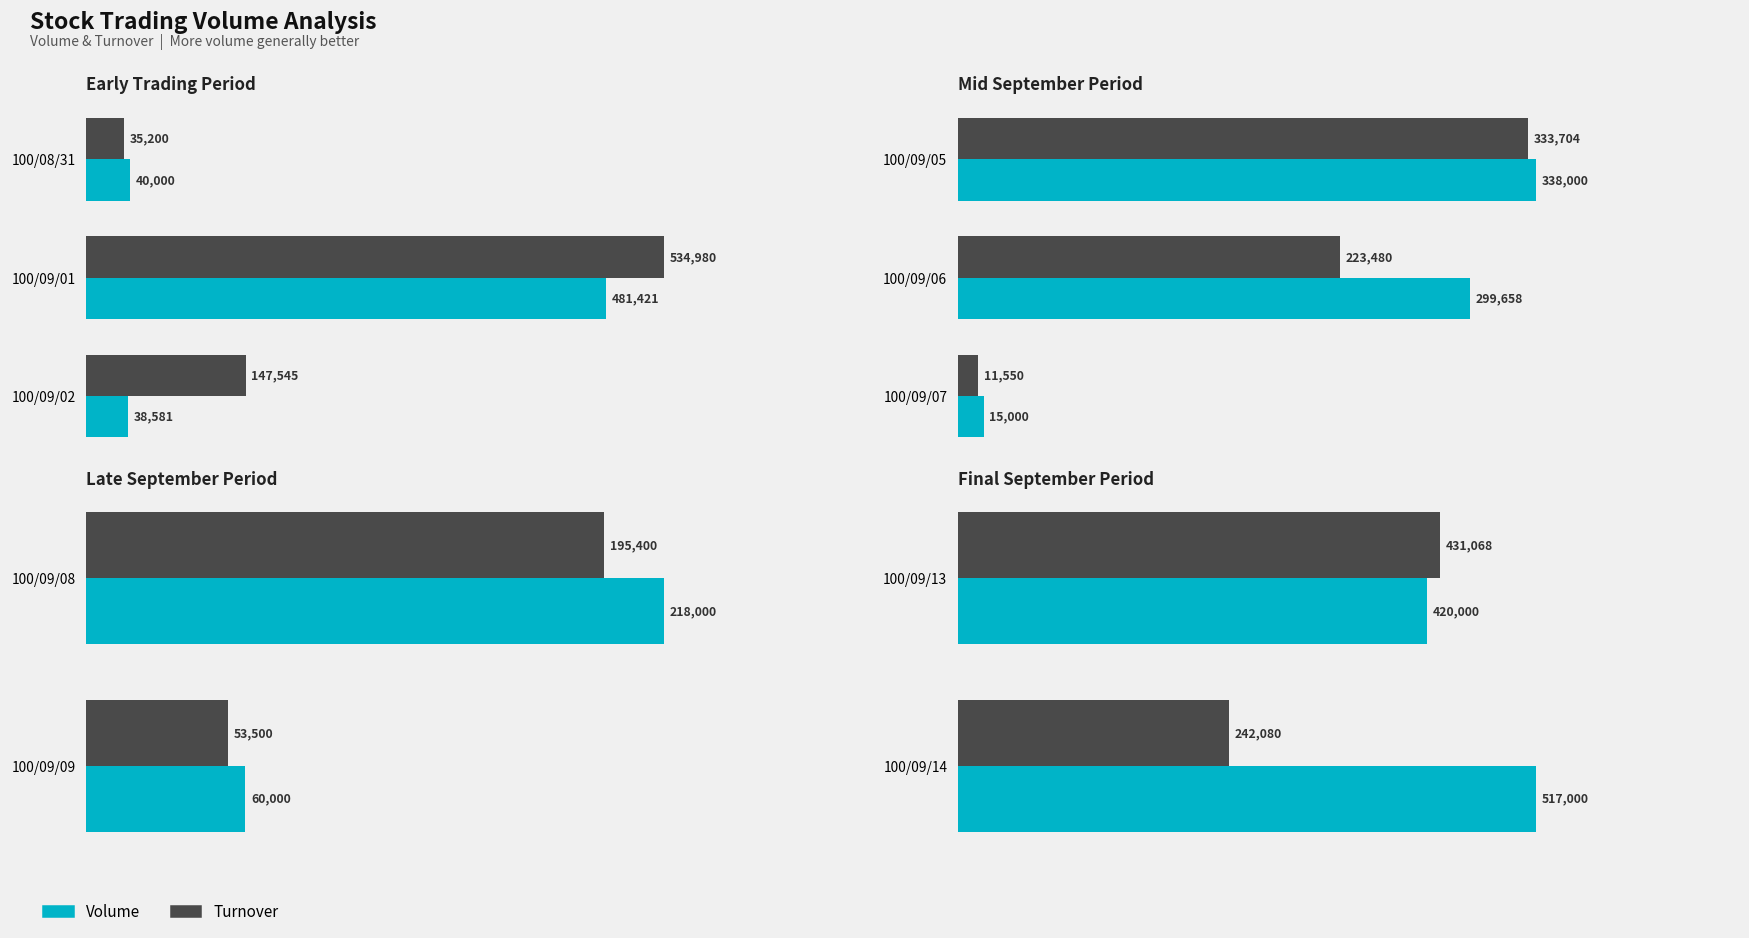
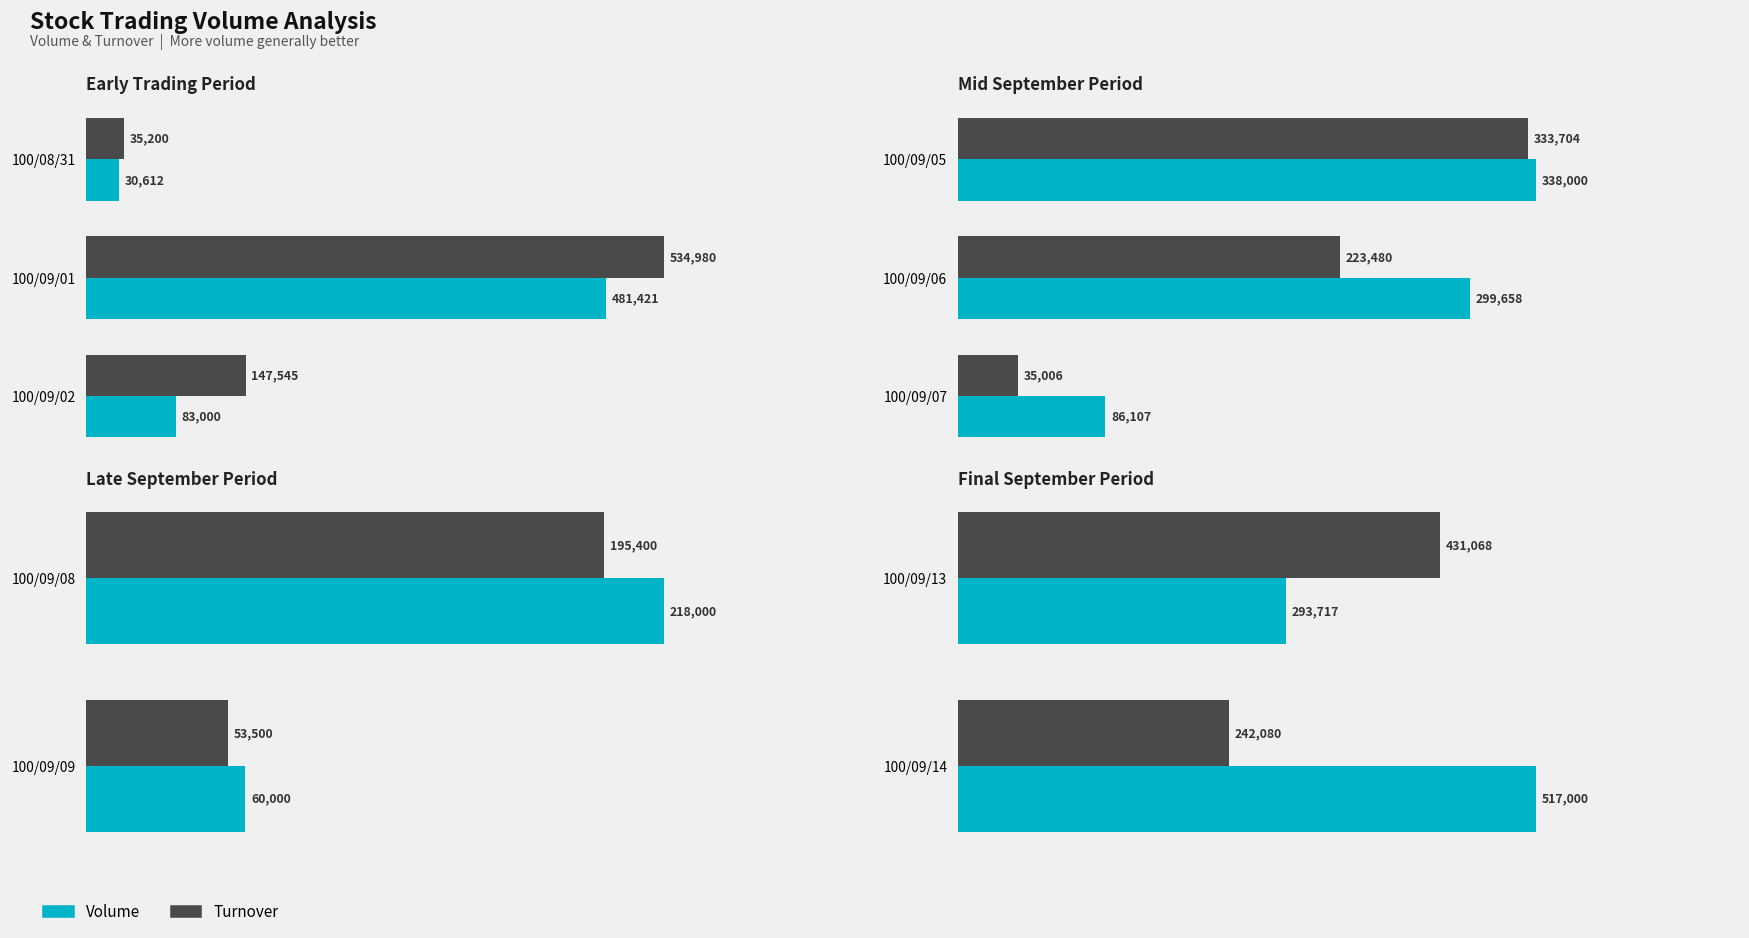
  {
    "Early Trading Period": {
      "Volume": {
-       "100/08/31": "40,000",
+       "100/08/31": "30,612",
        "100/09/01": "481,421",
-       "100/09/02": "38,581"
+       "100/09/02": "83,000"
      },
      "Turnover": {
        "100/08/31": "35,200",
        "100/09/01": "534,980",
        "100/09/02": "147,545"
      }
    },
    "Mid September Period": {
      "Volume": {
        "100/09/05": "338,000",
        "100/09/06": "299,658",
-       "100/09/07": "15,000"
+       "100/09/07": "86,107"
      },
      "Turnover": {
        "100/09/05": "333,704",
        "100/09/06": "223,480",
-       "100/09/07": "11,550"
+       "100/09/07": "35,006"
      }
    },
    "Late September Period": {
      "Volume": {
        "100/09/08": "218,000",
        "100/09/09": "60,000"
      },
      "Turnover": {
        "100/09/08": "195,400",
        "100/09/09": "53,500"
      }
    },
    "Final September Period": {
      "Volume": {
-       "100/09/13": "420,000",
+       "100/09/13": "293,717",
        "100/09/14": "517,000"
      },
      "Turnover": {
        "100/09/13": "431,068",
        "100/09/14": "242,080"
      }
    }
  }
